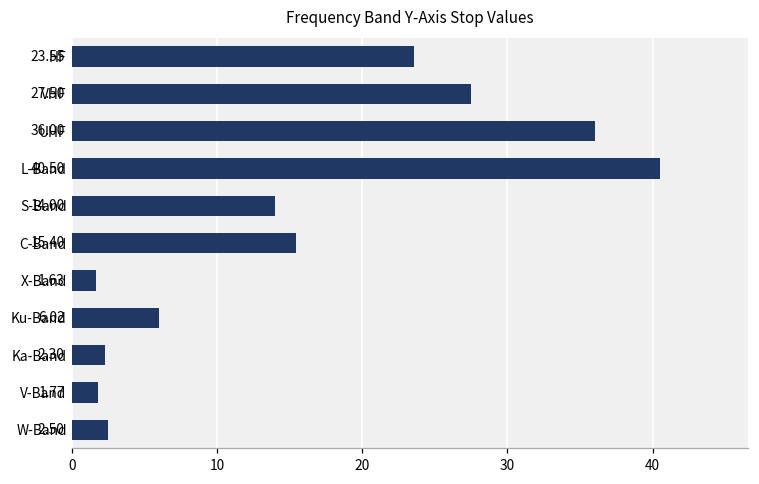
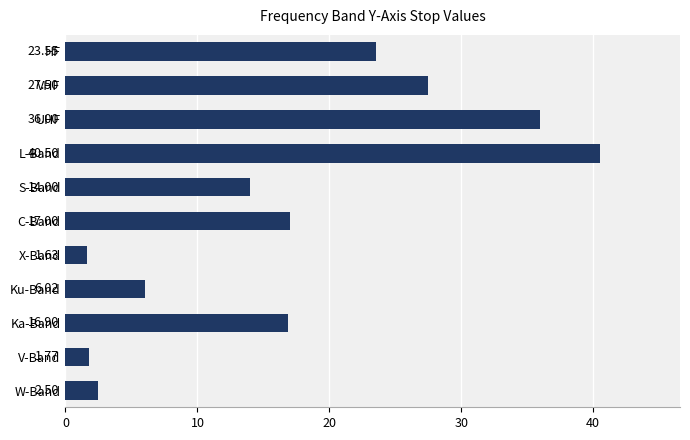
  {
-   "C-Band": 15.40,
-   "Ka-Band": 2.30
+   "C-Band": 17.00,
+   "Ka-Band": 16.90
  }
